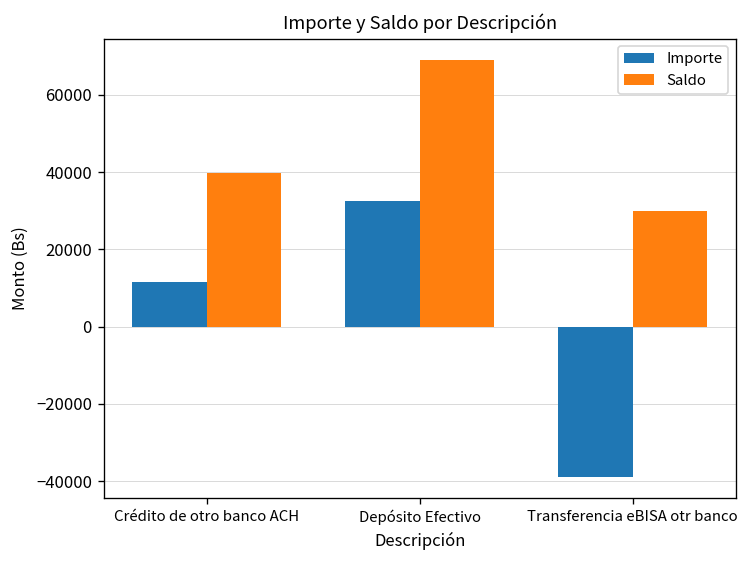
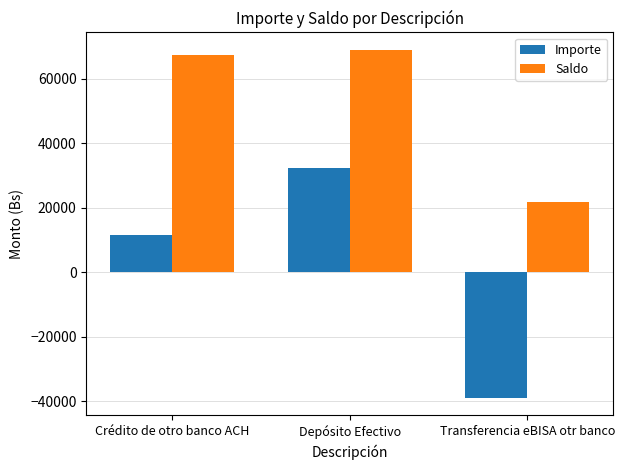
  {
    "Importe": {
      "Crédito de otro banco ACH": 12000,
      "Depósito Efectivo": 32000,
      "Transferencia eBISA otr banco": -39000
    },
    "Saldo": {
-     "Crédito de otro banco ACH": 40000,
+     "Crédito de otro banco ACH": 67000,
      "Depósito Efectivo": 69000,
-     "Transferencia eBISA otr banco": 30000
+     "Transferencia eBISA otr banco": 22000
    }
  }
